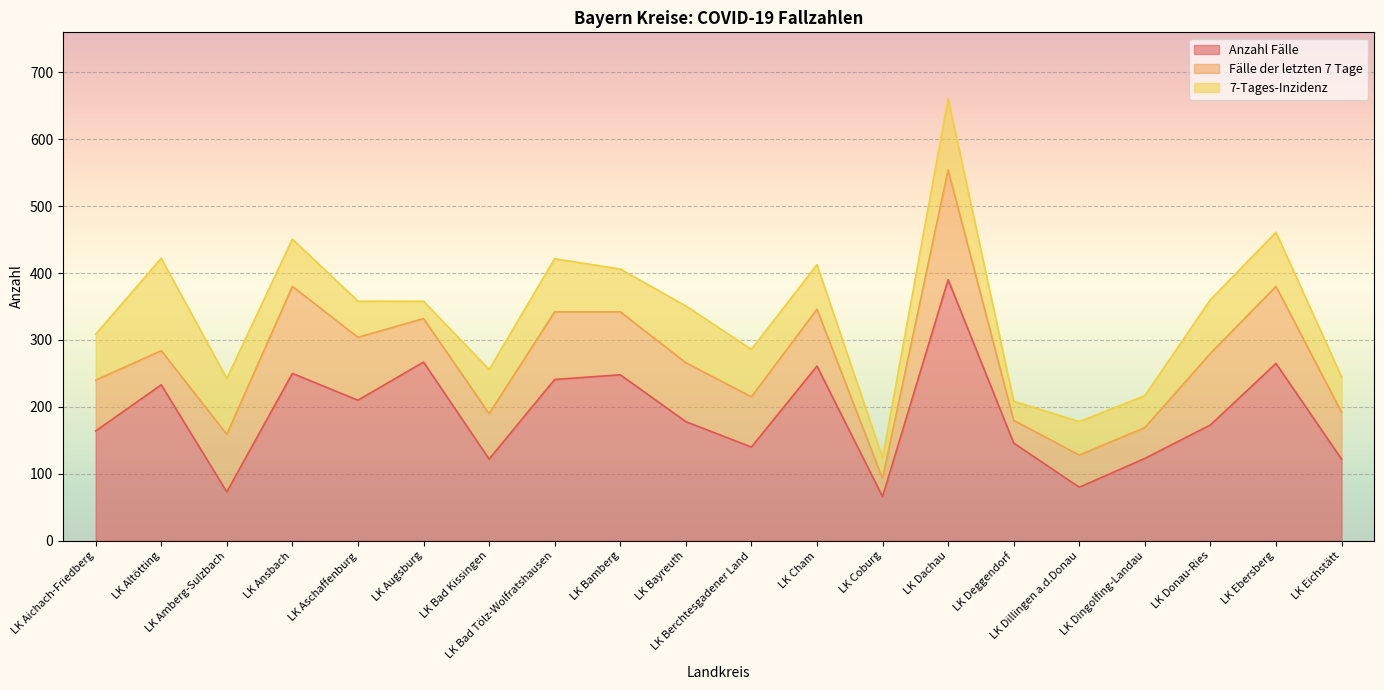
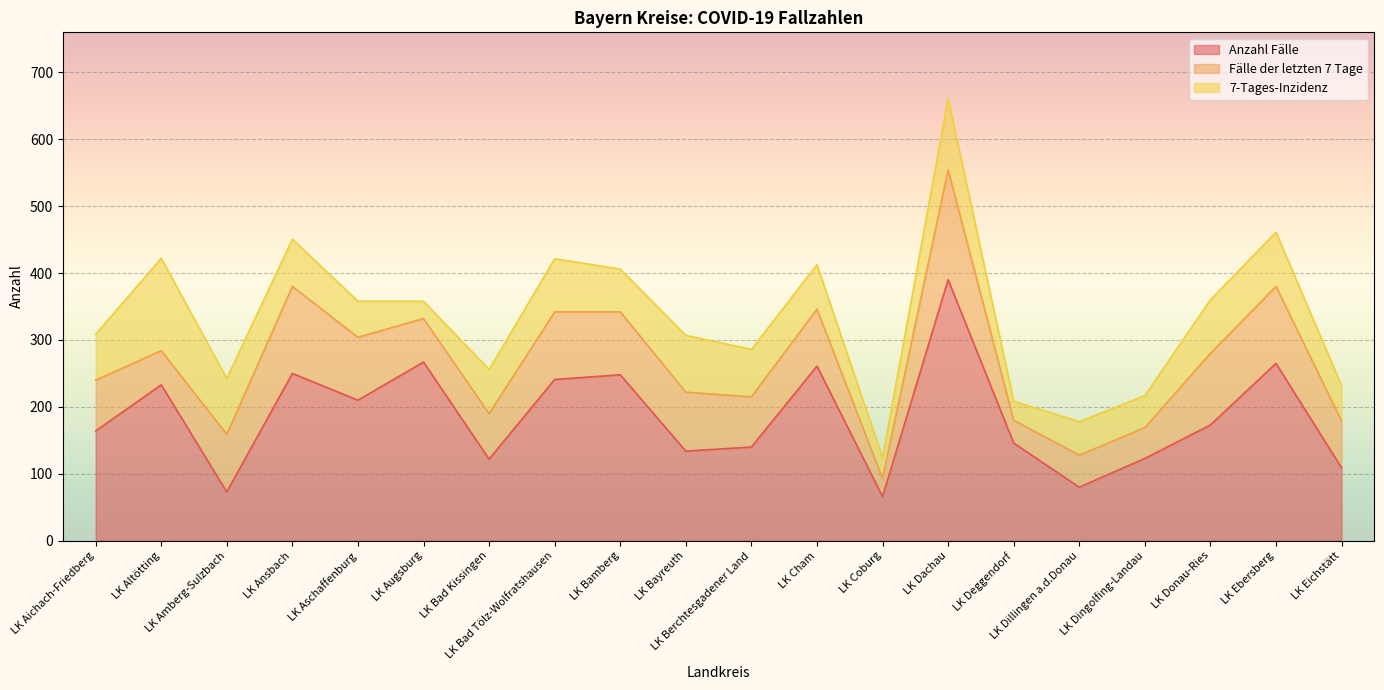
  {
    "Anzahl Fälle": {
      "LK Aichach-Friedberg": 160,
      "LK Altötting": 230,
      "LK Amberg-Sulzbach": 70,
      "LK Ansbach": 250,
      "LK Aschaffenburg": 210,
      "LK Augsburg": 270,
      "LK Bad Kissingen": 120,
      "LK Bad Tölz-Wolfratshausen": 240,
      "LK Bamberg": 250,
-     "LK Bayreuth": 180,
+     "LK Bayreuth": 130,
      "LK Berchtesgadener Land": 140,
      "LK Cham": 260,
      "LK Coburg": 70,
      "LK Dachau": 390,
      "LK Deggendorf": 150,
      "LK Dillingen a.d.Donau": 80,
      "LK Dingolfing-Landau": 120,
      "LK Donau-Ries": 170,
      "LK Ebersberg": 270,
-     "LK Eichstätt": 120
+     "LK Eichstätt": 110
    }
  }
